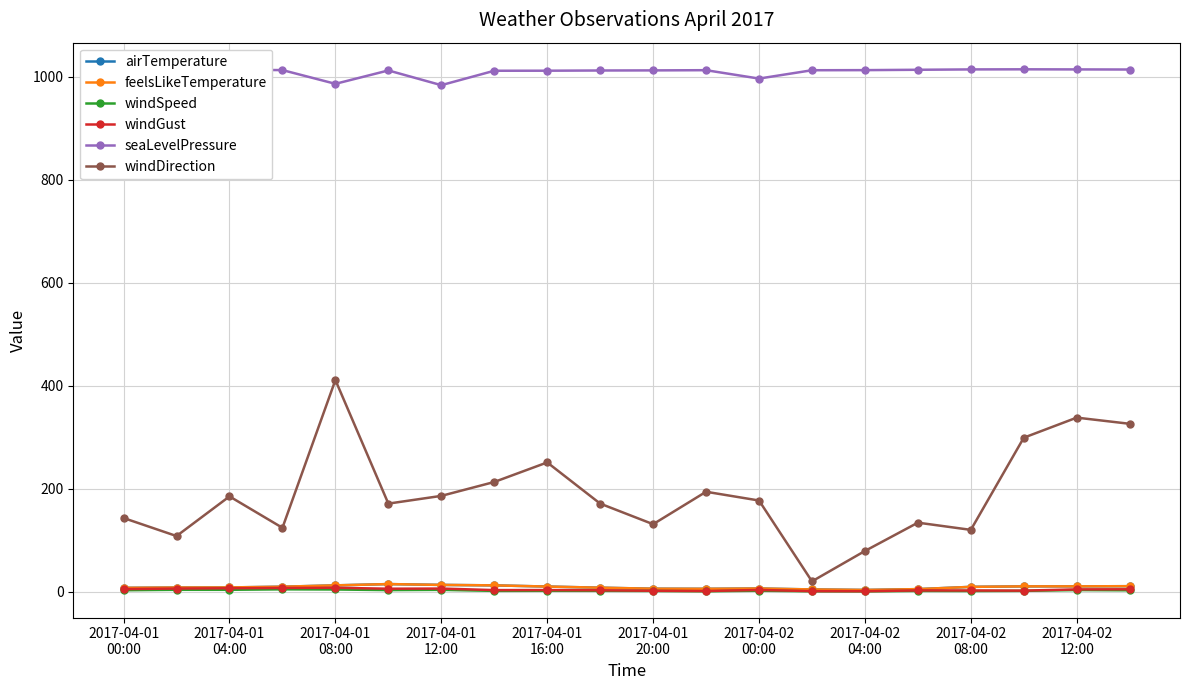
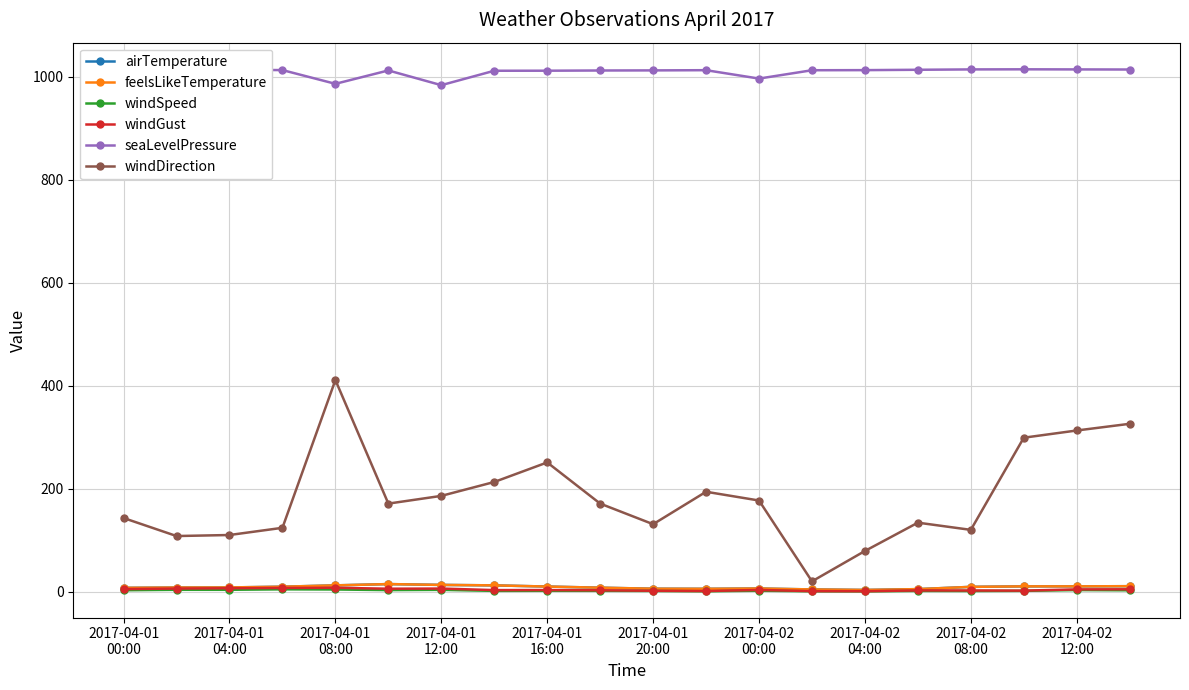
  {
    "feelsLikeTemperature": {
      "2017-04-01 12:00": 10,
      "2017-04-01 16:00": 10,
      "2017-04-02 08:00": 10,
      "2017-04-02 12:00": 10
    },
    "seaLevelPressure": {
      "2017-04-01 08:00": 990,
      "2017-04-01 12:00": 980,
      "2017-04-01 16:00": 1010,
      "2017-04-01 20:00": 1010,
      "2017-04-02 00:00": 1000,
      "2017-04-02 04:00": 1010,
      "2017-04-02 08:00": 1010,
      "2017-04-02 12:00": 1010
    },
    "windDirection": {
      "2017-04-01 00:00": 140,
-     "2017-04-01 04:00": 190,
+     "2017-04-01 04:00": 110,
      "2017-04-01 08:00": 410,
      "2017-04-01 12:00": 190,
      "2017-04-01 16:00": 250,
      "2017-04-01 20:00": 130,
      "2017-04-02 00:00": 180,
      "2017-04-02 04:00": 80,
      "2017-04-02 08:00": 120,
-     "2017-04-02 12:00": 340
+     "2017-04-02 12:00": 310
    }
  }
